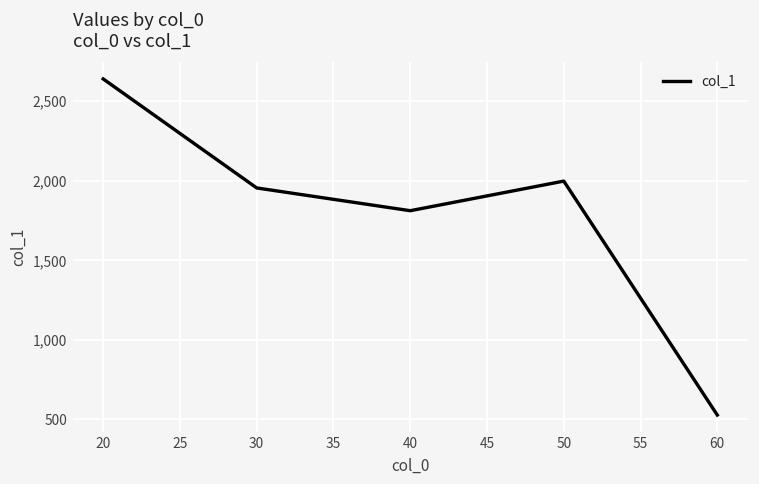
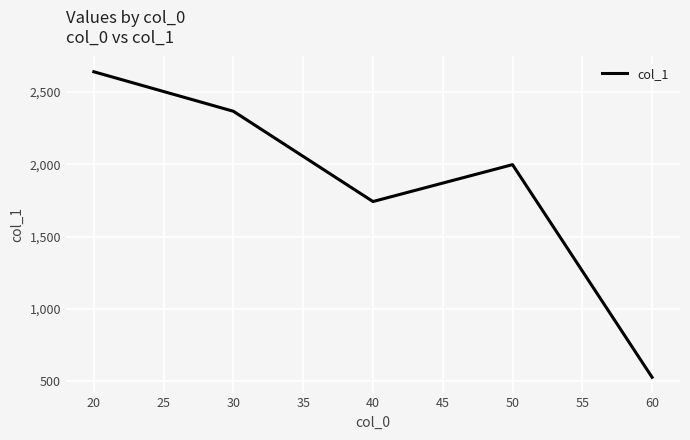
  {
    "20": "2,640",
-   "30": "1,960",
-   "40": "1,810",
+   "30": "2,370",
+   "40": "1,740",
    "50": "2,000",
    "60": "530"
  }
